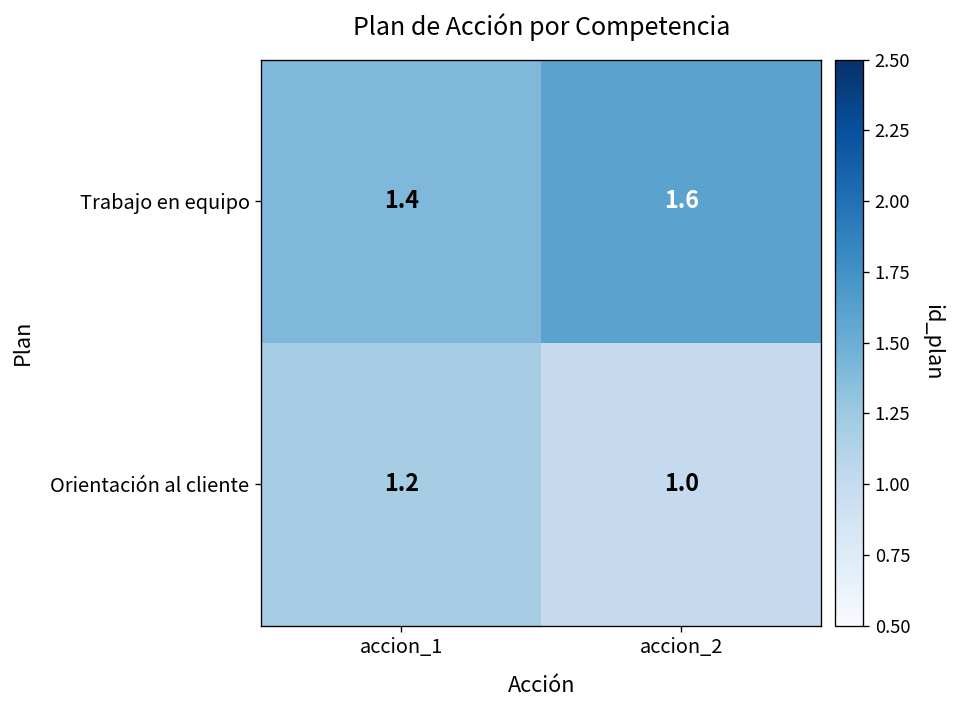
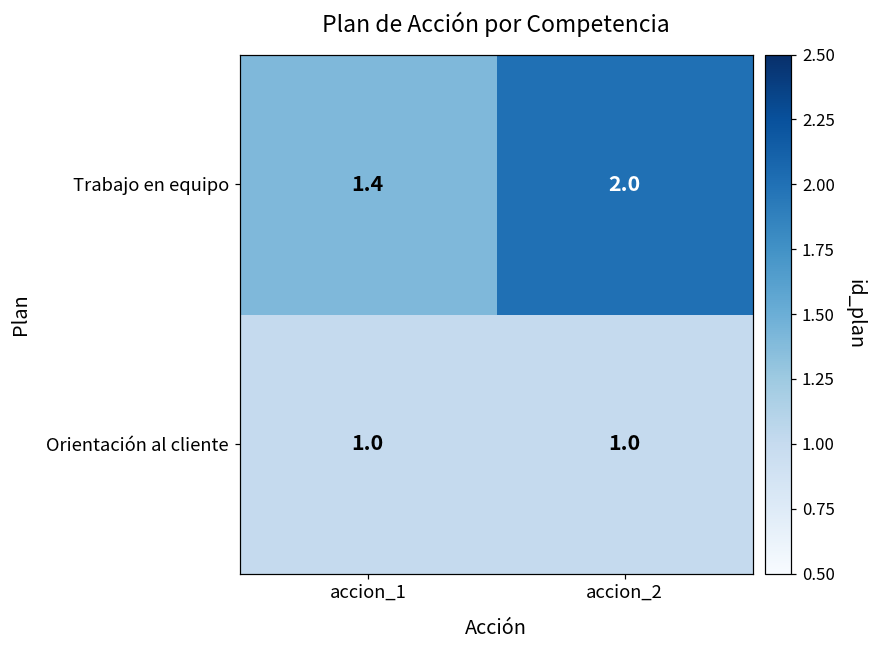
  {
    "Trabajo en equipo": {
      "accion_1": 1.4,
-     "accion_2": 1.6
+     "accion_2": 2.0
    },
    "Orientación al cliente": {
-     "accion_1": 1.2,
+     "accion_1": 1.0,
      "accion_2": 1.0
    }
  }
